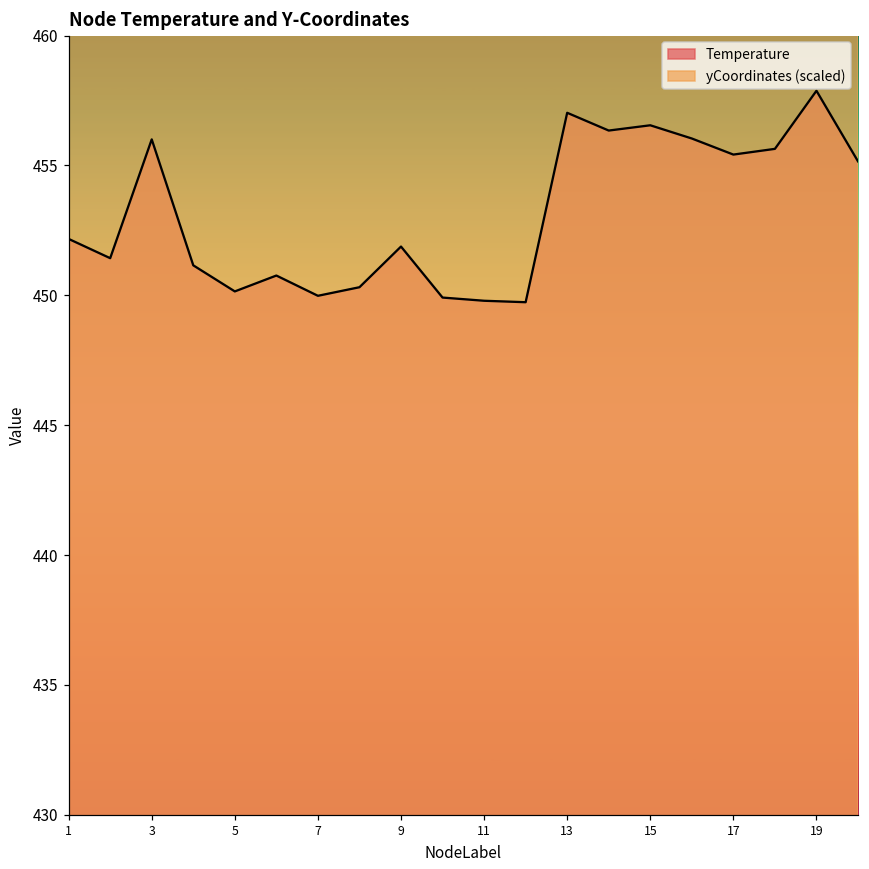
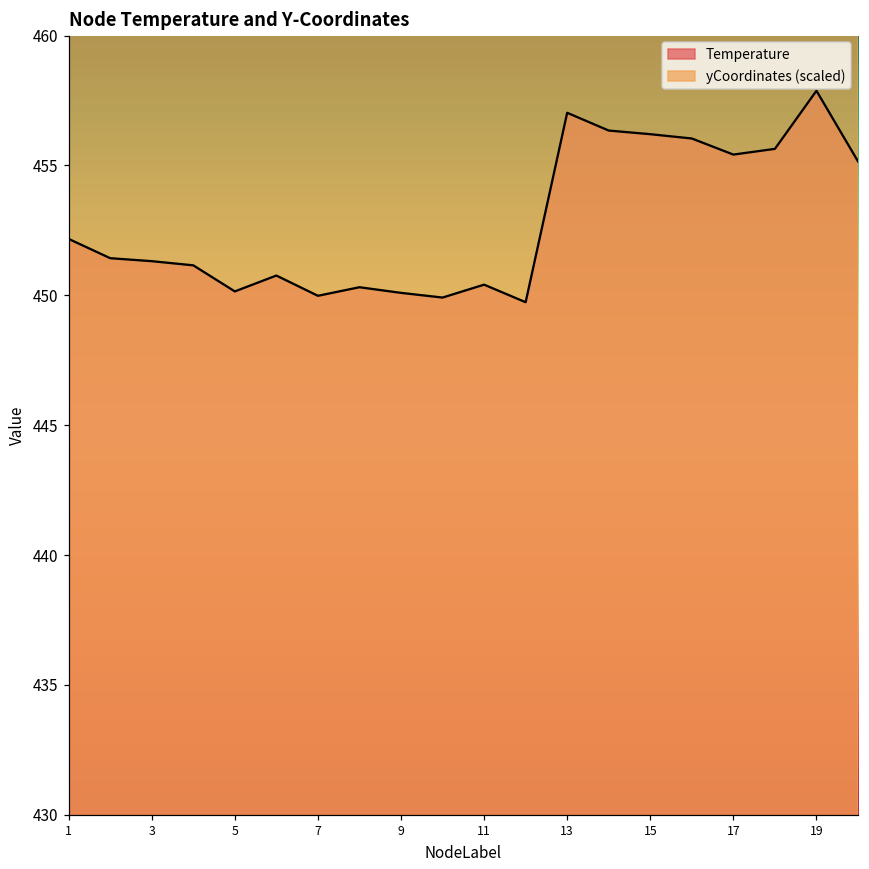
  {
    "Temperature": {
      "1": 452.2,
-     "3": 456.0,
+     "3": 451.3,
      "5": 450.2,
      "7": 450.0,
-     "9": 451.9,
-     "11": 449.8,
+     "9": 450.1,
+     "11": 450.4,
      "13": 457.0,
-     "15": 456.5,
+     "15": 456.2,
      "17": 455.4,
      "19": 457.9
    }
  }
